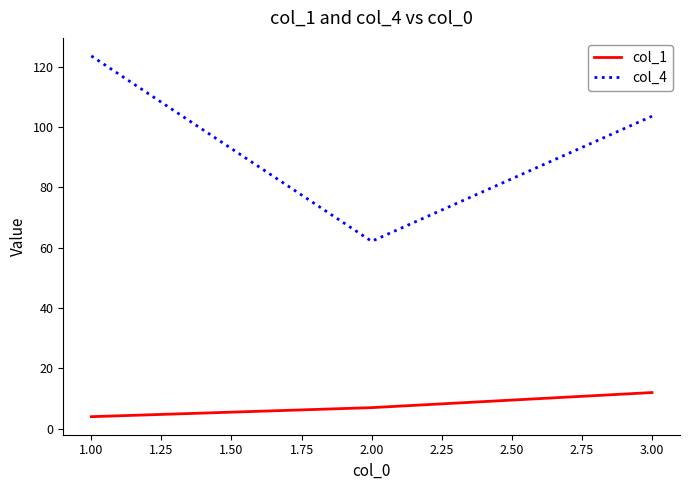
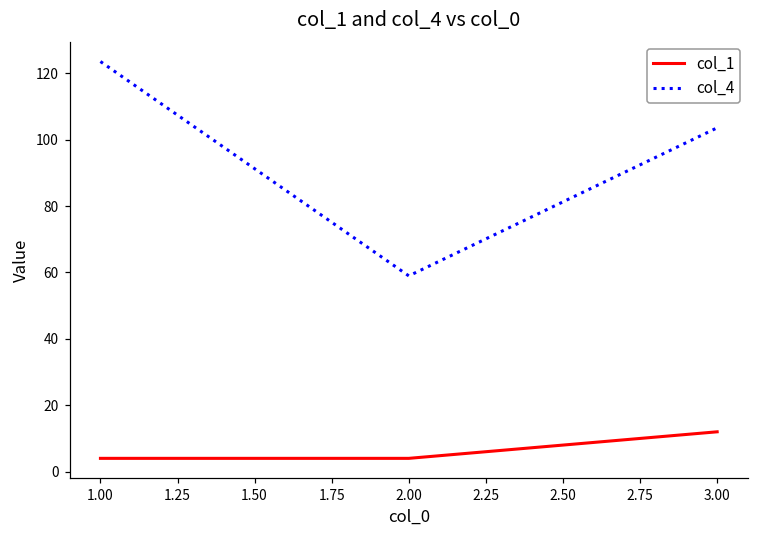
  {
    "col_1": {
      "1.00": 4,
-     "2.00": 7,
+     "2.00": 4,
      "3.00": 12
    },
    "col_4": {
      "1.00": 124,
-     "2.00": 62,
+     "2.00": 59,
      "3.00": 104
    }
  }
